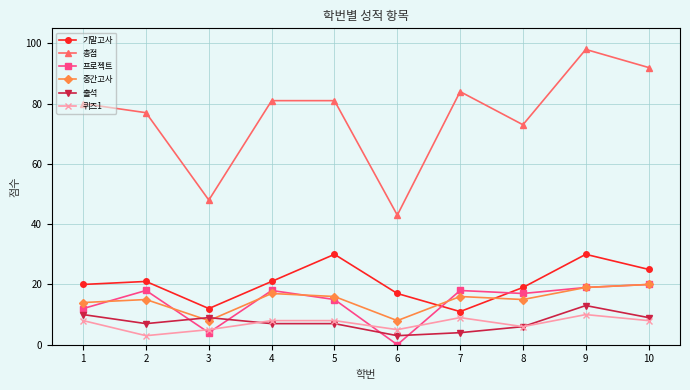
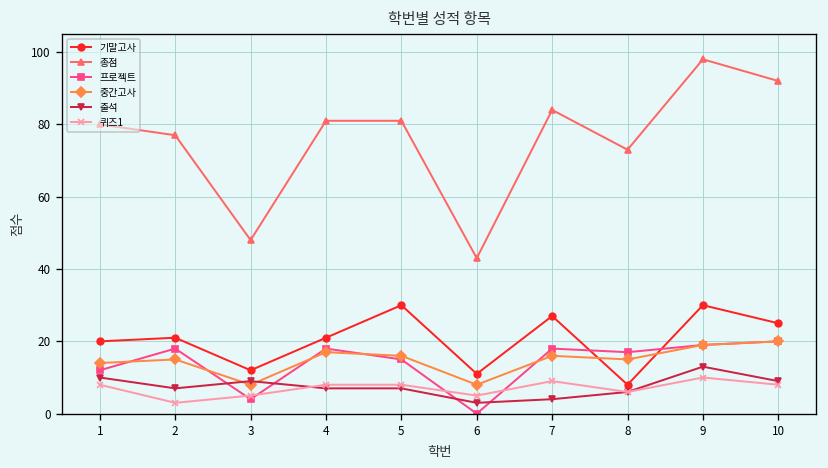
  {
    "기말고사": {
      "1": 20,
      "2": 21,
      "3": 12,
      "4": 21,
      "5": 30,
-     "6": 17,
-     "7": 11,
-     "8": 19,
+     "6": 11,
+     "7": 27,
+     "8": 8,
      "9": 30,
      "10": 25
    },
    "출석": {
      "1": 10,
      "2": 7,
      "3": 9,
      "4": 7,
      "5": 7,
      "6": 3,
      "7": 4,
      "9": 13,
      "10": 9
    },
    "퀴즈1": {
      "1": 8,
      "2": 3,
      "3": 5,
      "4": 8,
      "5": 8,
      "6": 5,
      "7": 9,
      "9": 10,
      "10": 8
    }
  }
